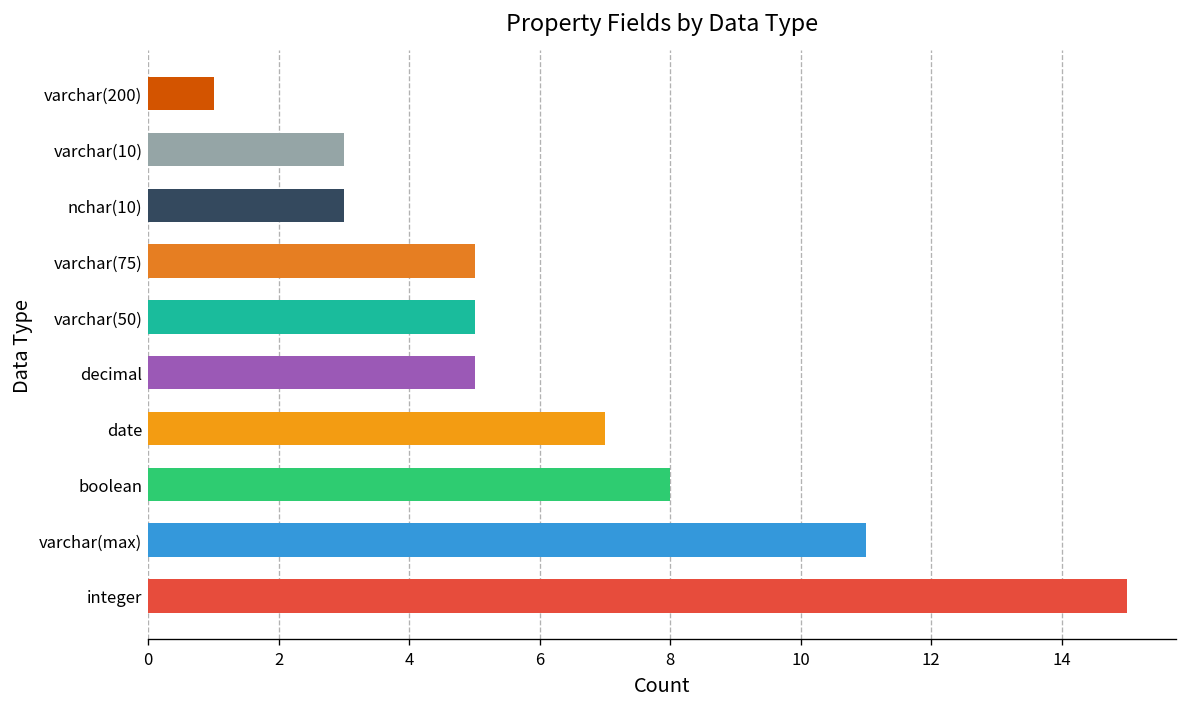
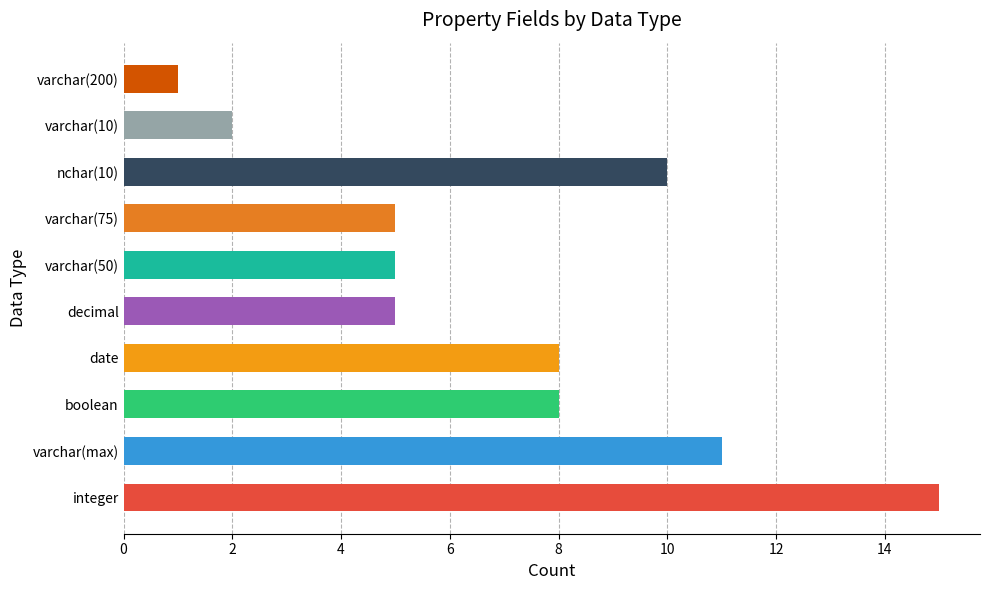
  {
    "varchar(200)": 1,
-   "varchar(10)": 3,
-   "nchar(10)": 3,
+   "varchar(10)": 2,
+   "nchar(10)": 10,
    "varchar(75)": 5,
    "varchar(50)": 5,
    "decimal": 5,
-   "date": 7,
+   "date": 8,
    "boolean": 8,
    "varchar(max)": 11,
    "integer": 15
  }
